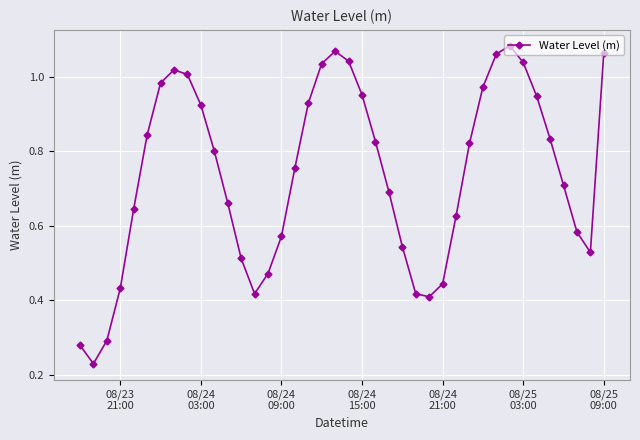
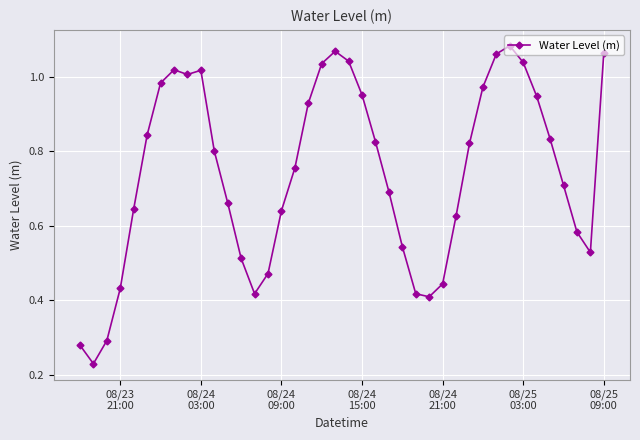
  {
    "08/23 21:00": 0.43,
-   "08/24 03:00": 0.92,
-   "08/24 09:00": 0.57,
+   "08/24 03:00": 1.02,
+   "08/24 09:00": 0.64,
    "08/24 15:00": 0.95,
    "08/24 21:00": 0.44,
    "08/25 03:00": 1.04
  }
